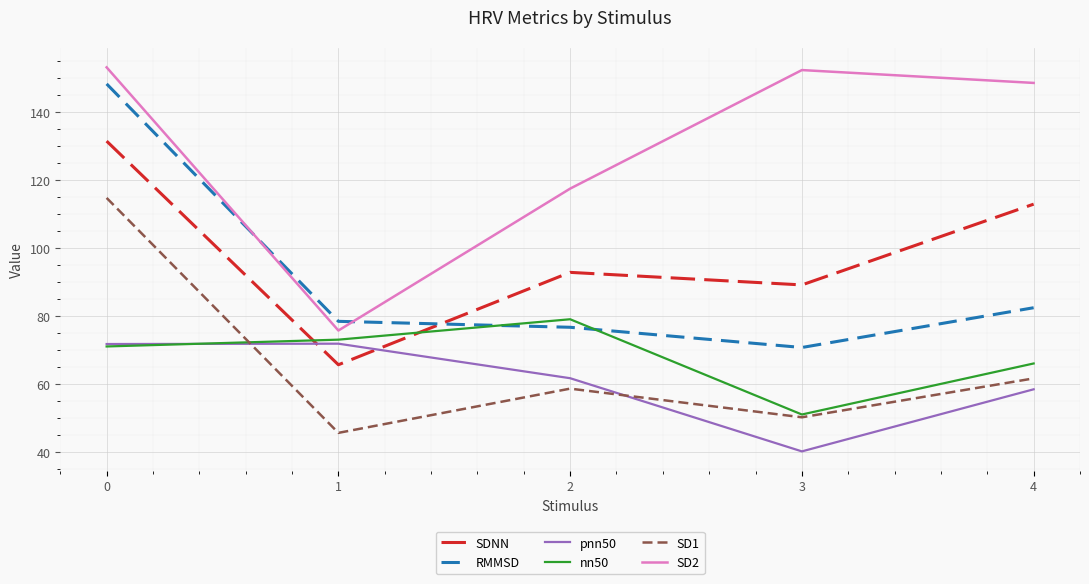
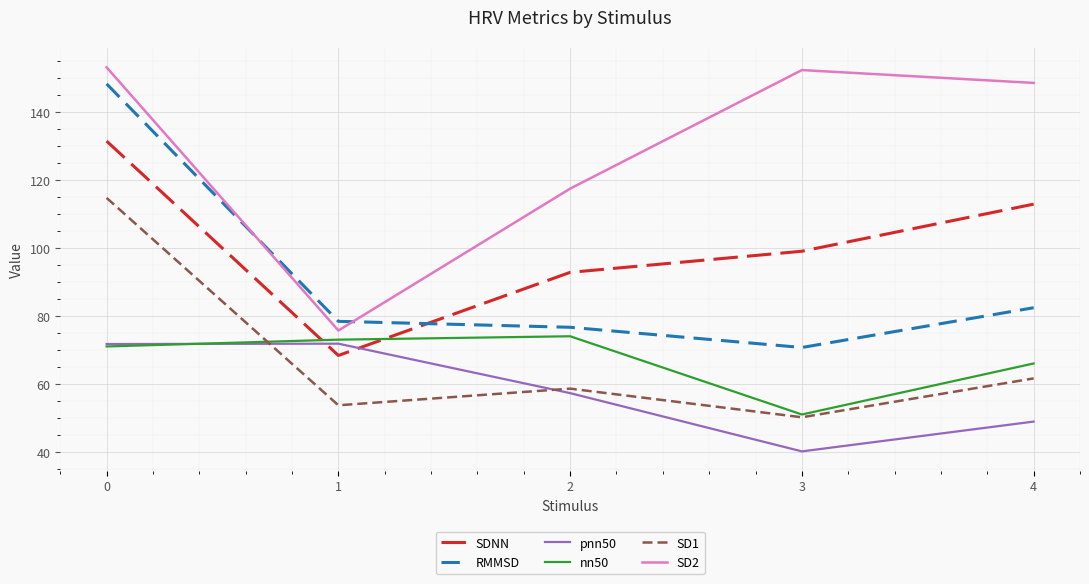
  {
    "SDNN": {
      "0": 131,
-     "1": 66,
+     "1": 68,
      "2": 93,
-     "3": 89,
+     "3": 99,
      "4": 113
    },
    "RMMSD": {
      "0": 148,
      "1": 78,
      "2": 77,
      "3": 71,
      "4": 82
    },
    "pnn50": {
      "1": 72,
-     "2": 62,
+     "2": 57,
      "3": 40,
-     "4": 58
+     "4": 49
    },
    "nn50": {
      "1": 73,
-     "2": 79,
+     "2": 74,
      "3": 51,
      "4": 66
    },
    "SD1": {
      "0": 115,
-     "1": 46,
+     "1": 54,
      "2": 59,
      "3": 50,
      "4": 62
    },
    "SD2": {
      "0": 153,
      "1": 76,
      "2": 117,
      "3": 152,
      "4": 148
    }
  }
